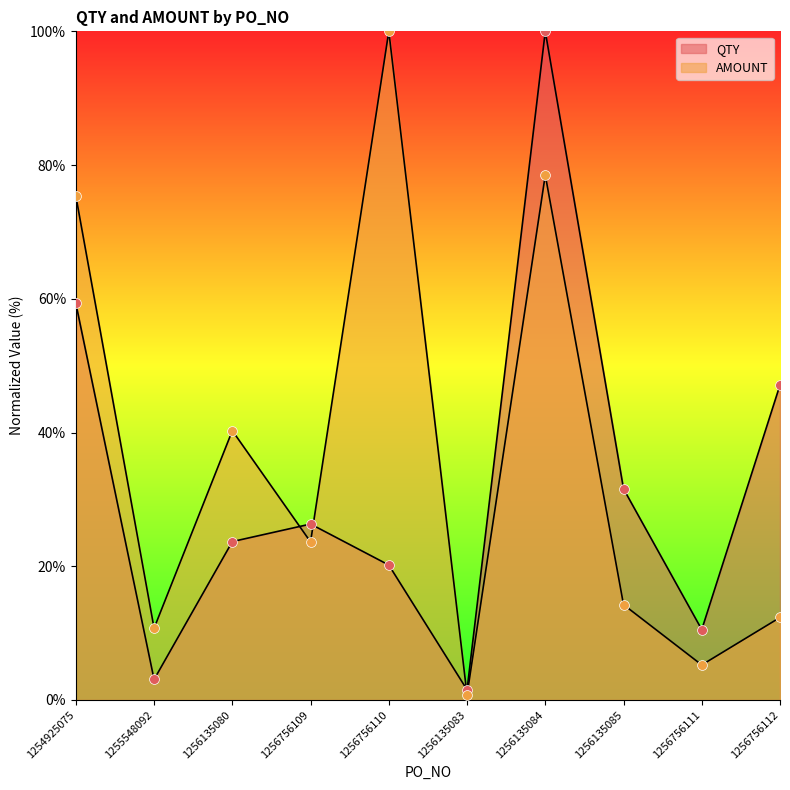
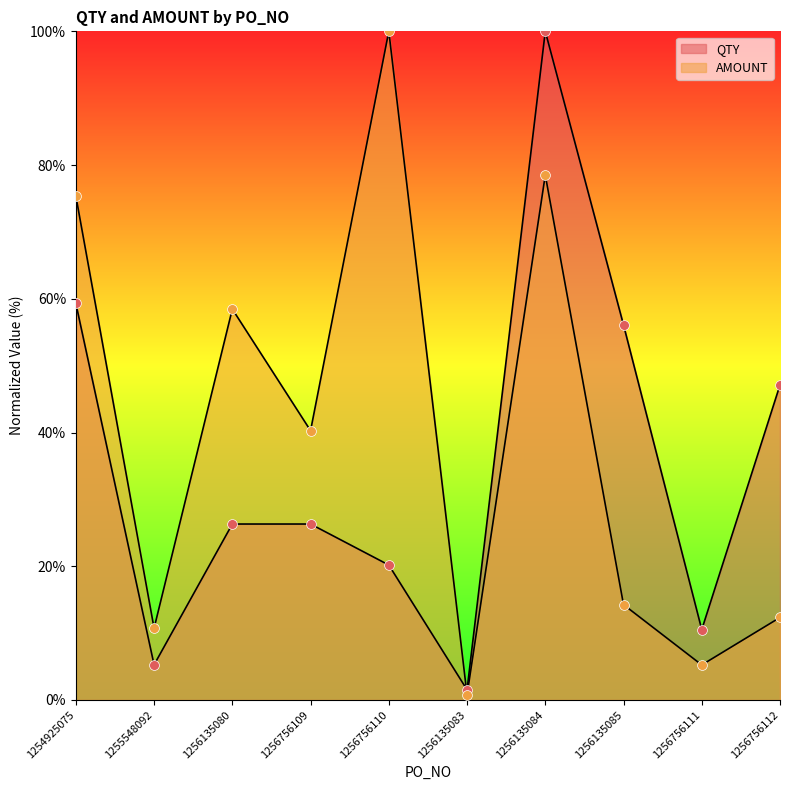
  {
    "QTY": {
      "1254925075": "59%",
-     "1255548092": "3%",
-     "1256135080": "24%",
+     "1255548092": "5%",
+     "1256135080": "26%",
      "1256756109": "26%",
      "1256756110": "20%",
      "1256135083": "2%",
      "1256135084": "100%",
-     "1256135085": "32%",
+     "1256135085": "56%",
      "1256756111": "11%",
      "1256756112": "47%"
    },
    "AMOUNT": {
      "1254925075": "75%",
      "1255548092": "11%",
-     "1256135080": "40%",
-     "1256756109": "24%",
+     "1256135080": "58%",
+     "1256756109": "40%",
      "1256756110": "100%",
      "1256135083": "1%",
      "1256135084": "79%",
      "1256135085": "14%",
      "1256756111": "5%",
      "1256756112": "12%"
    }
  }
